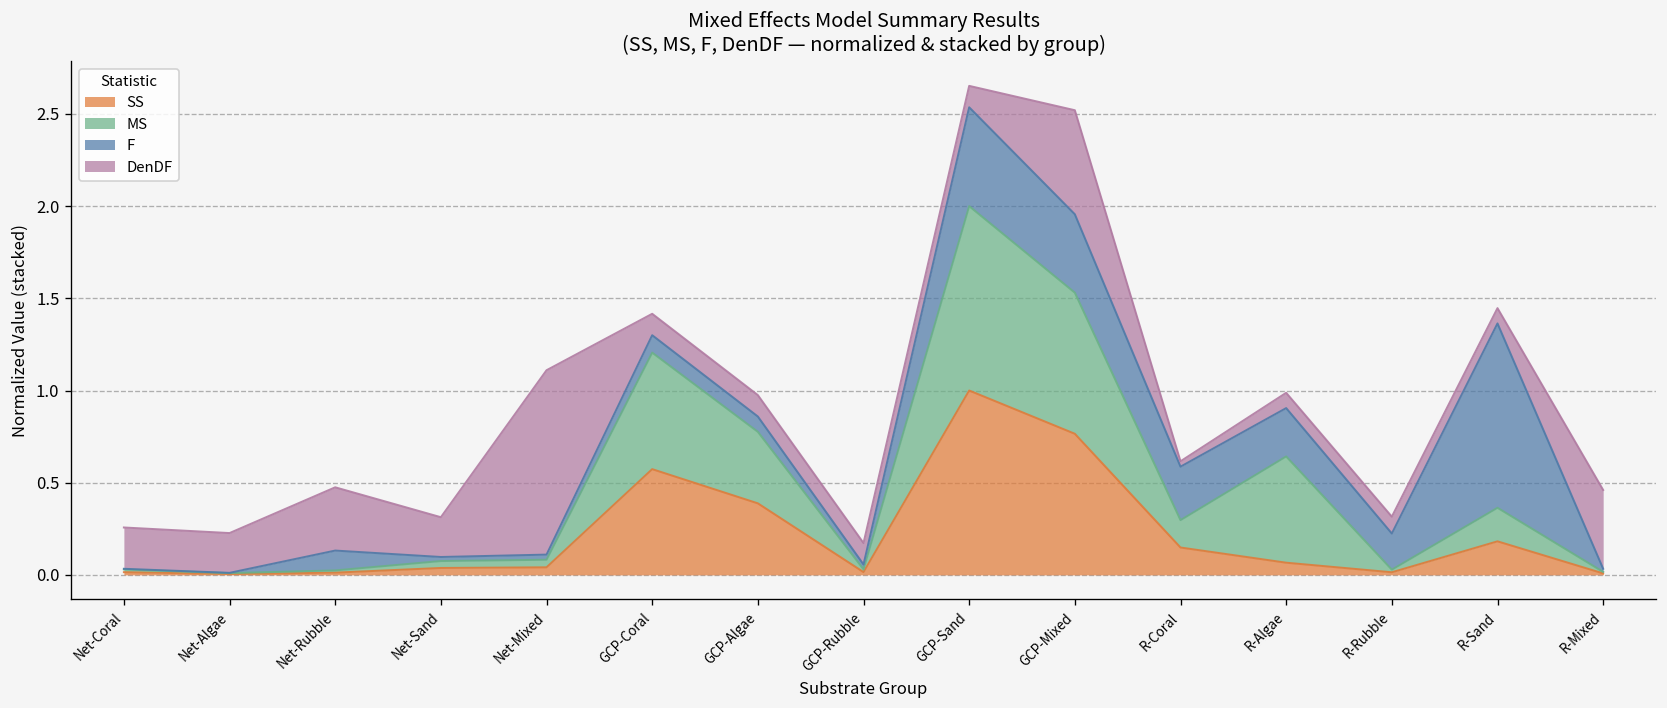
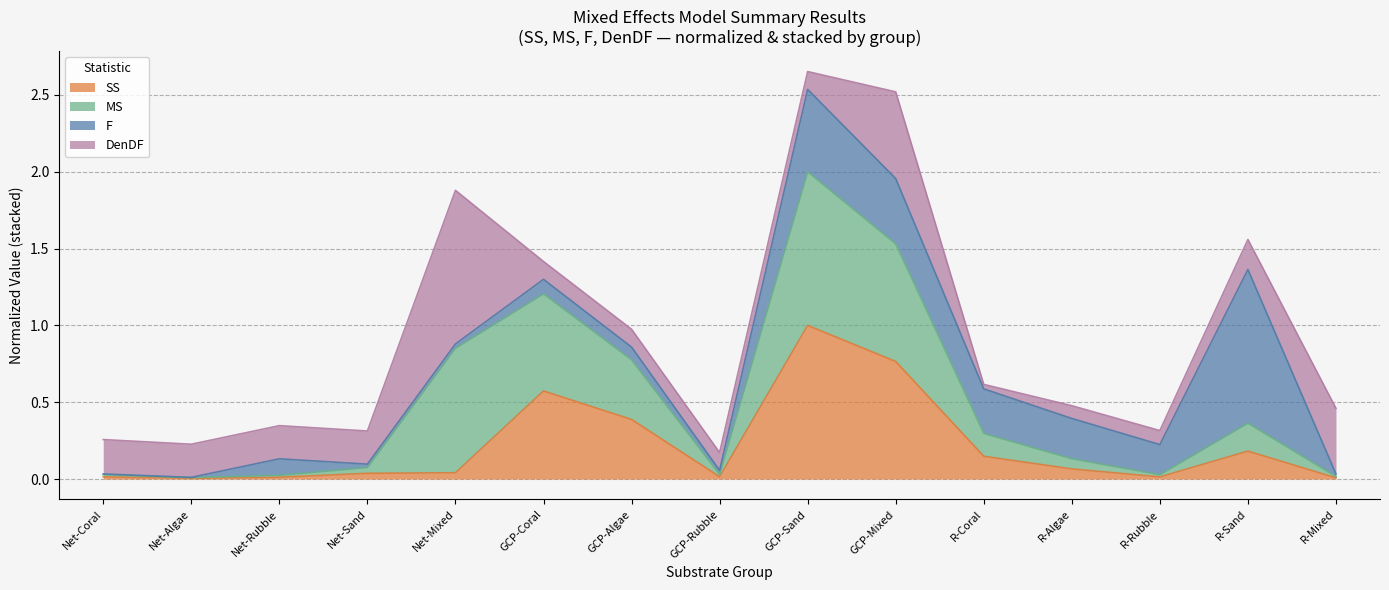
  {
    "SS": {
      "Net-Sand": 0.04,
      "Net-Mixed": 0.04,
      "GCP-Coral": 0.57,
      "GCP-Algae": 0.39,
      "GCP-Sand": 1.00,
      "GCP-Mixed": 0.77,
      "R-Coral": 0.15,
      "R-Algae": 0.07,
      "R-Sand": 0.18
    },
    "MS": {
      "Net-Sand": 0.04,
-     "Net-Mixed": 0.04,
+     "Net-Mixed": 0.81,
      "GCP-Coral": 0.63,
      "GCP-Algae": 0.39,
      "GCP-Sand": 1.00,
      "GCP-Mixed": 0.77,
      "R-Coral": 0.15,
-     "R-Algae": 0.58,
+     "R-Algae": 0.07,
      "R-Sand": 0.18
    },
    "F": {
      "Net-Rubble": 0.11,
      "Net-Sand": 0.02,
      "Net-Mixed": 0.03,
      "GCP-Coral": 0.09,
      "GCP-Algae": 0.08,
      "GCP-Rubble": 0.03,
      "GCP-Sand": 0.54,
      "GCP-Mixed": 0.43,
      "R-Coral": 0.29,
      "R-Algae": 0.26,
      "R-Rubble": 0.20,
      "R-Sand": 1.00,
      "R-Mixed": 0.02
    },
    "DenDF": {
      "Net-Coral": 0.22,
      "Net-Algae": 0.22,
-     "Net-Rubble": 0.34,
+     "Net-Rubble": 0.22,
      "Net-Sand": 0.22,
      "Net-Mixed": 1.00,
      "GCP-Coral": 0.12,
      "GCP-Algae": 0.12,
      "GCP-Rubble": 0.12,
      "GCP-Sand": 0.12,
      "GCP-Mixed": 0.56,
      "R-Coral": 0.03,
      "R-Algae": 0.08,
      "R-Rubble": 0.09,
-     "R-Sand": 0.08,
+     "R-Sand": 0.20,
      "R-Mixed": 0.43
    }
  }
